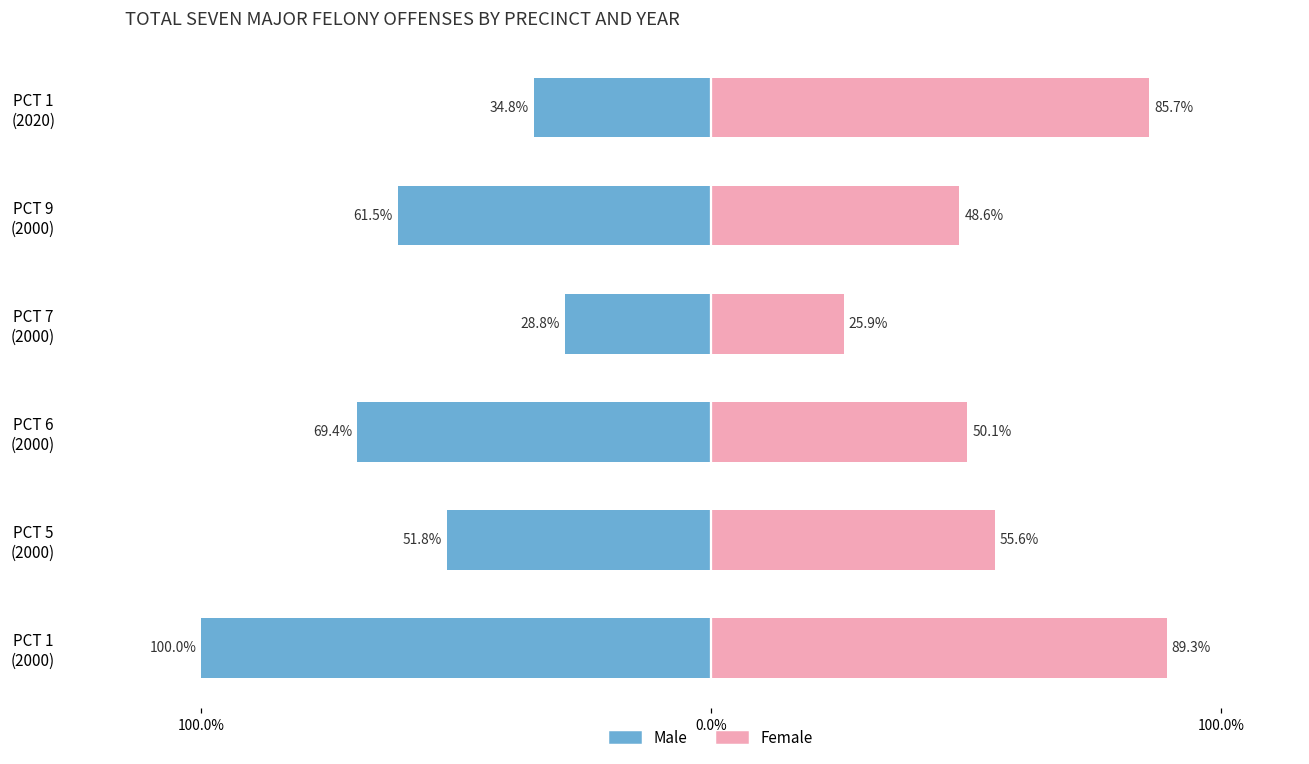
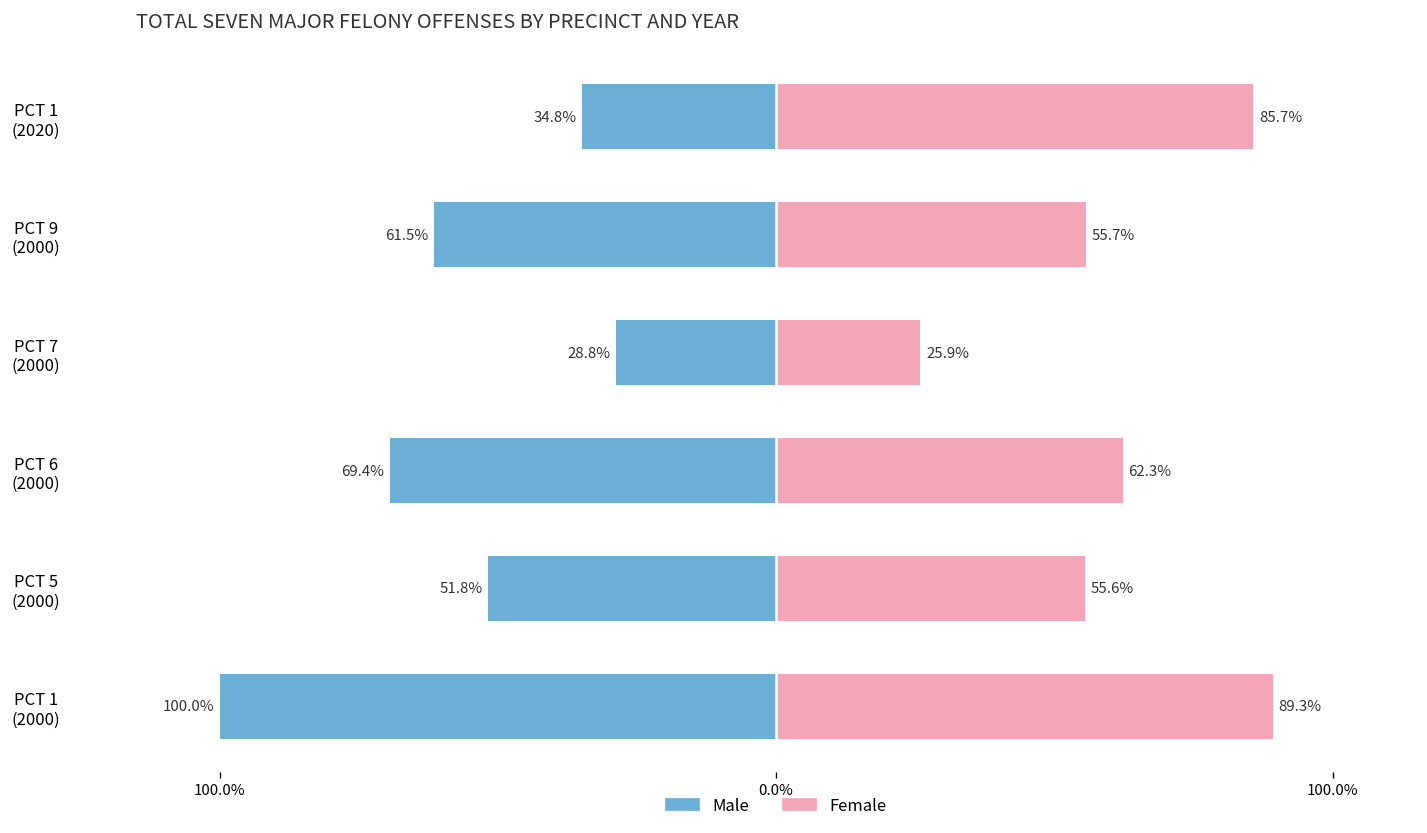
  {
    "Female": {
      "PCT 1 (2020)": "85.7%",
-     "PCT 9 (2000)": "48.6%",
+     "PCT 9 (2000)": "55.7%",
      "PCT 7 (2000)": "25.9%",
-     "PCT 6 (2000)": "50.1%",
+     "PCT 6 (2000)": "62.3%",
      "PCT 5 (2000)": "55.6%",
      "PCT 1 (2000)": "89.3%"
    }
  }
